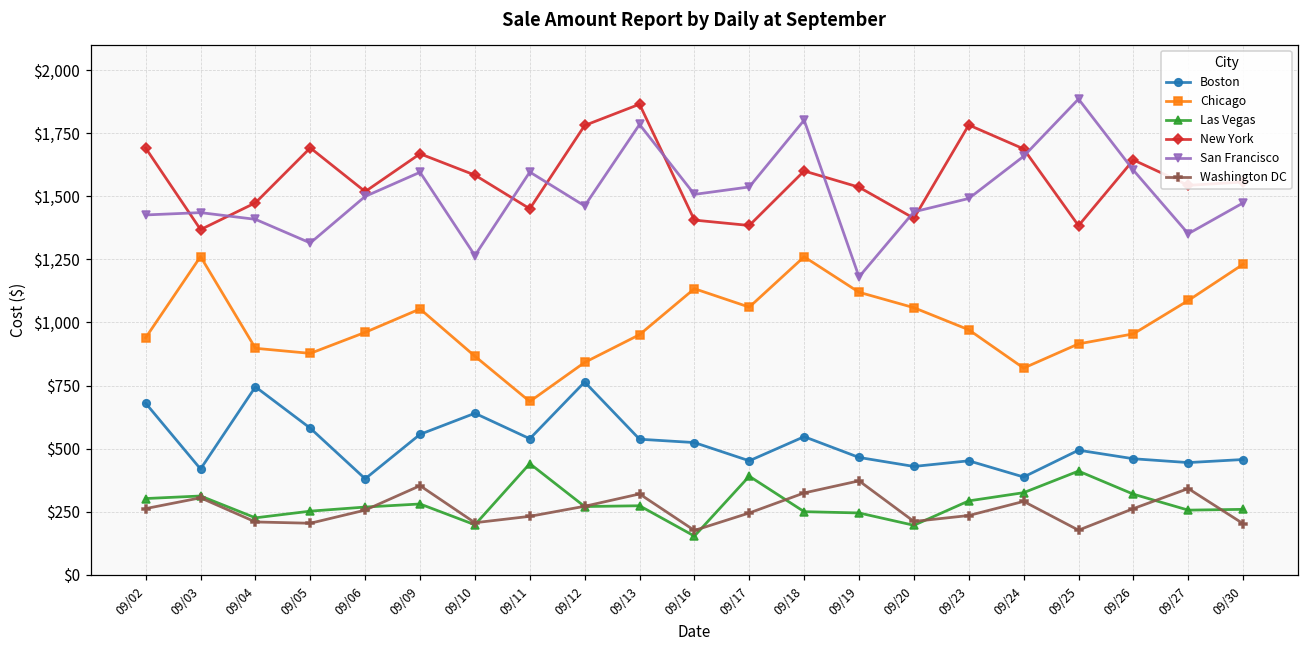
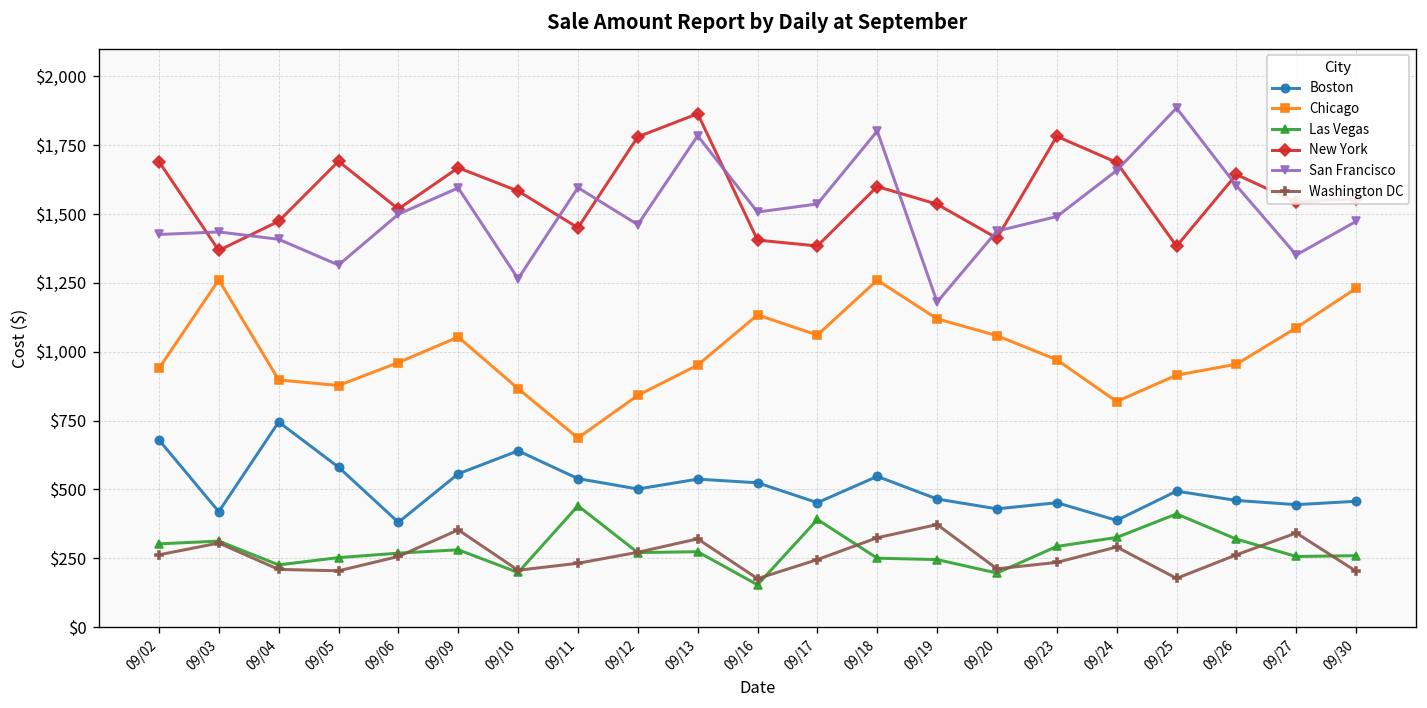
  {
    "Boston": {
      "09/02": "$680",
      "09/03": "$420",
      "09/04": "$740",
      "09/05": "$580",
      "09/06": "$380",
      "09/09": "$560",
      "09/10": "$640",
      "09/11": "$540",
-     "09/12": "$760",
+     "09/12": "$500",
      "09/13": "$540",
      "09/16": "$520",
      "09/17": "$450",
      "09/18": "$550",
      "09/19": "$470",
      "09/20": "$430",
      "09/23": "$450",
      "09/24": "$390",
      "09/25": "$490",
      "09/26": "$460",
      "09/27": "$440",
      "09/30": "$460"
    },
    "Chicago": {
      "09/02": "$940",
      "09/03": "$1,260",
      "09/04": "$900",
      "09/05": "$880",
      "09/06": "$960",
      "09/09": "$1,050",
      "09/10": "$870",
      "09/11": "$690",
      "09/12": "$840",
      "09/13": "$950",
      "09/16": "$1,130",
      "09/17": "$1,060",
      "09/18": "$1,260",
      "09/19": "$1,120",
      "09/20": "$1,060",
      "09/23": "$970",
      "09/24": "$820",
      "09/25": "$920",
      "09/26": "$950",
      "09/27": "$1,090",
      "09/30": "$1,230"
    },
    "Las Vegas": {
      "09/02": "$300",
      "09/04": "$230",
      "09/05": "$250",
      "09/06": "$270",
      "09/09": "$280",
      "09/11": "$440",
      "09/13": "$270",
      "09/16": "$150",
      "09/17": "$390",
      "09/18": "$250",
      "09/19": "$250",
      "09/20": "$200",
      "09/23": "$290",
      "09/24": "$330",
      "09/25": "$410",
      "09/26": "$320",
      "09/27": "$260",
      "09/30": "$260"
    },
    "New York": {
      "09/02": "$1,690",
      "09/03": "$1,370",
      "09/04": "$1,470",
      "09/05": "$1,690",
      "09/06": "$1,520",
      "09/09": "$1,670",
      "09/10": "$1,580",
      "09/11": "$1,450",
      "09/12": "$1,780",
      "09/13": "$1,860",
      "09/16": "$1,410",
      "09/17": "$1,380",
      "09/18": "$1,600",
      "09/19": "$1,540",
      "09/20": "$1,410",
      "09/23": "$1,780",
      "09/24": "$1,690",
      "09/25": "$1,380",
      "09/26": "$1,640",
      "09/27": "$1,540",
      "09/30": "$1,560"
    },
    "San Francisco": {
      "09/02": "$1,430",
      "09/03": "$1,440",
      "09/04": "$1,410",
      "09/05": "$1,310",
      "09/06": "$1,500",
      "09/09": "$1,590",
      "09/10": "$1,260",
      "09/11": "$1,600",
      "09/12": "$1,460",
      "09/13": "$1,780",
      "09/16": "$1,510",
      "09/17": "$1,540",
      "09/18": "$1,800",
      "09/19": "$1,180",
      "09/20": "$1,440",
      "09/23": "$1,490",
      "09/24": "$1,660",
      "09/25": "$1,880",
      "09/26": "$1,600",
      "09/27": "$1,350",
      "09/30": "$1,470"
    },
    "Washington DC": {
      "09/02": "$260",
      "09/04": "$210",
      "09/05": "$200",
      "09/06": "$260",
      "09/09": "$350",
      "09/11": "$230",
      "09/13": "$320",
      "09/16": "$180",
      "09/17": "$250",
      "09/18": "$320",
      "09/19": "$370",
      "09/20": "$210",
      "09/23": "$240",
      "09/24": "$290",
      "09/25": "$180",
      "09/26": "$260",
      "09/27": "$340",
      "09/30": "$200"
    }
  }
